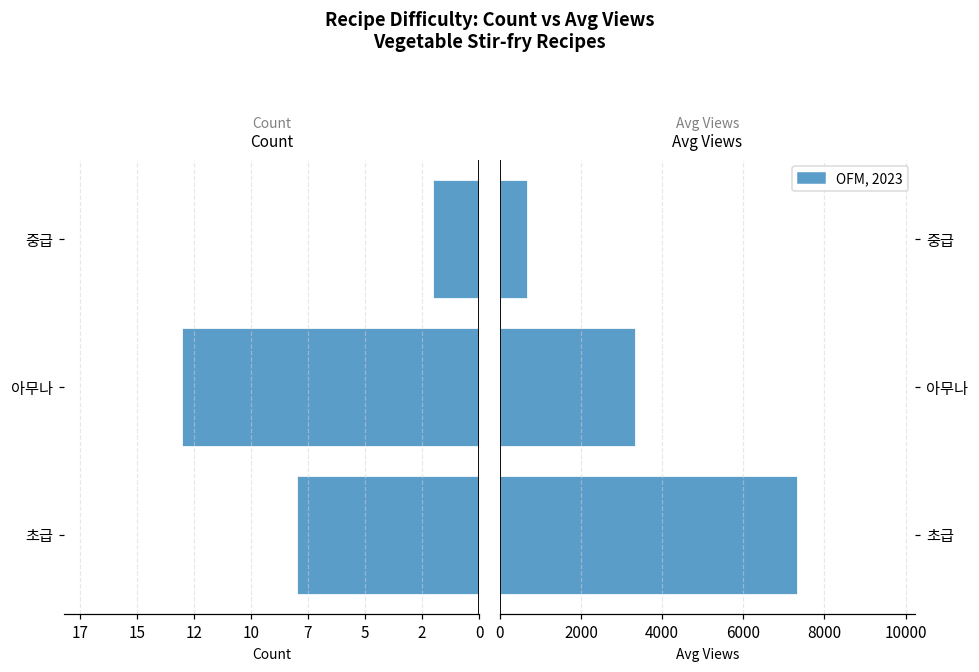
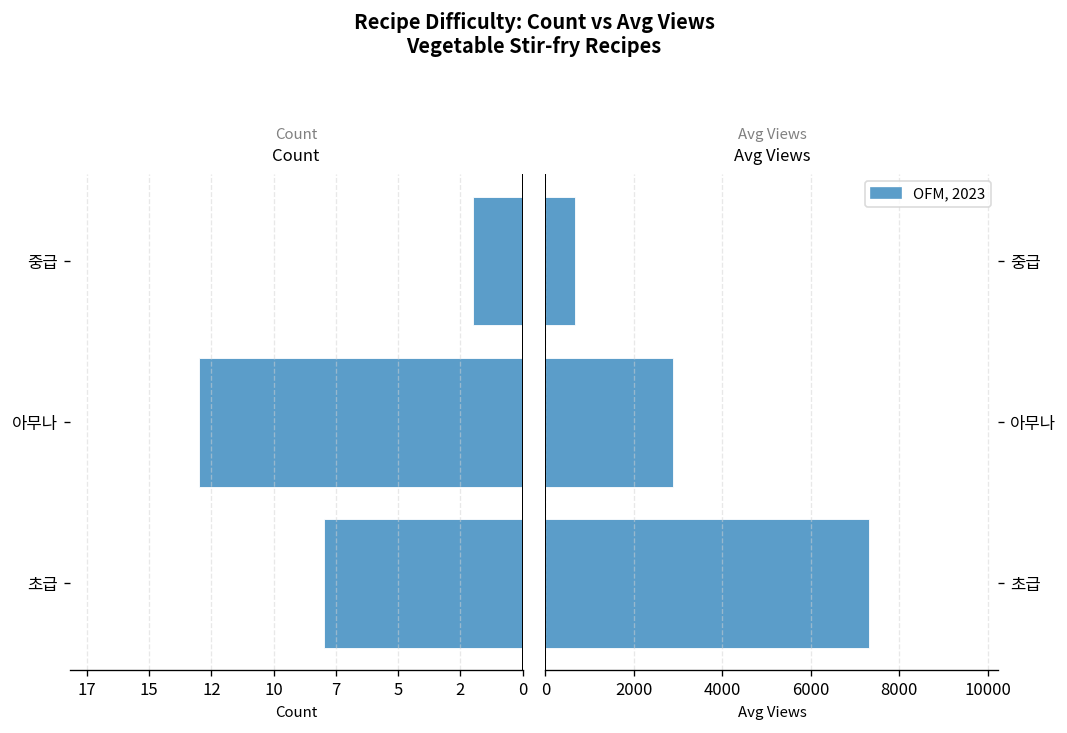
  {
    "Avg Views": {
      "중급": 700,
-     "아무나": 3300,
+     "아무나": 2900,
      "초급": 7300
    }
  }
